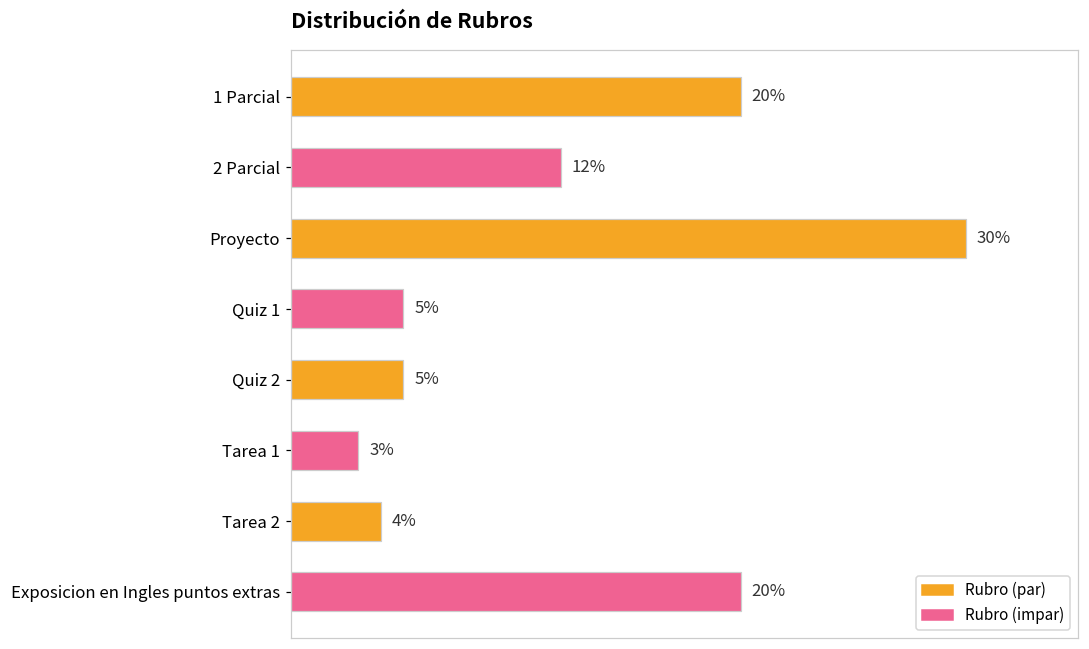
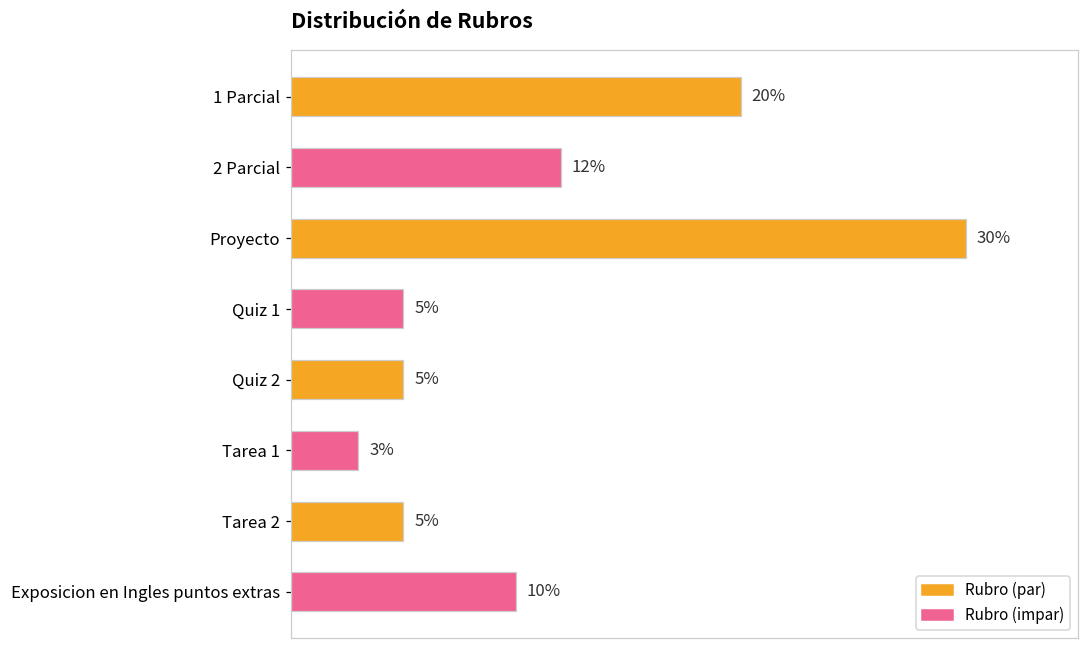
  {
    "1 Parcial": "20%",
    "2 Parcial": "12%",
    "Proyecto": "30%",
    "Quiz 1": "5%",
    "Quiz 2": "5%",
    "Tarea 1": "3%",
-   "Tarea 2": "4%",
-   "Exposicion en Ingles puntos extras": "20%"
+   "Tarea 2": "5%",
+   "Exposicion en Ingles puntos extras": "10%"
  }
